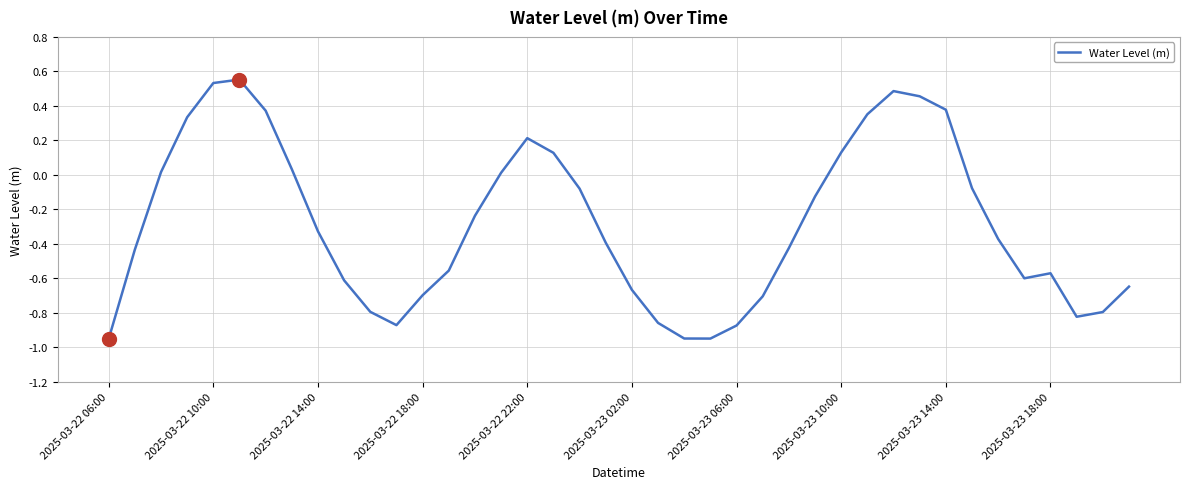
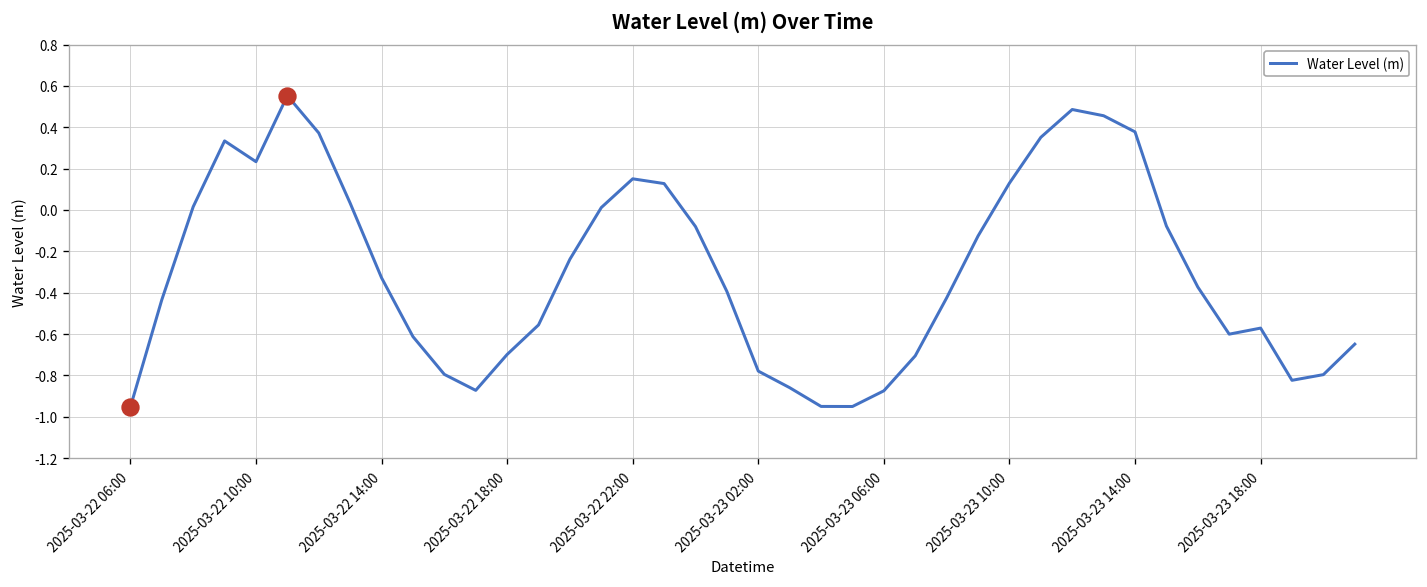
  {
    "Water Level (m)": {
-     "2025-03-22 10:00": 0.53,
+     "2025-03-22 10:00": 0.23,
      "2025-03-22 14:00": -0.33,
      "2025-03-22 18:00": -0.70,
-     "2025-03-22 22:00": 0.21,
-     "2025-03-23 02:00": -0.67,
+     "2025-03-22 22:00": 0.15,
+     "2025-03-23 02:00": -0.78,
      "2025-03-23 06:00": -0.87,
      "2025-03-23 10:00": 0.13,
      "2025-03-23 14:00": 0.38,
      "2025-03-23 18:00": -0.57
    }
  }
